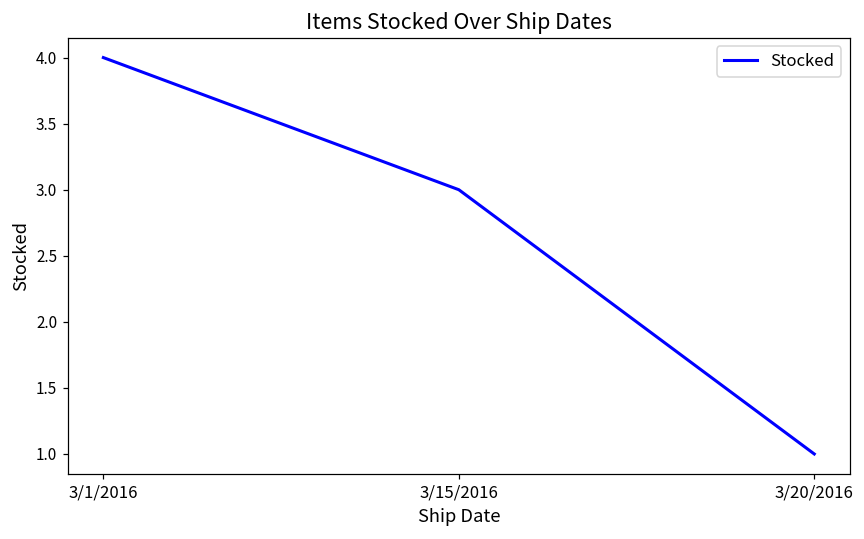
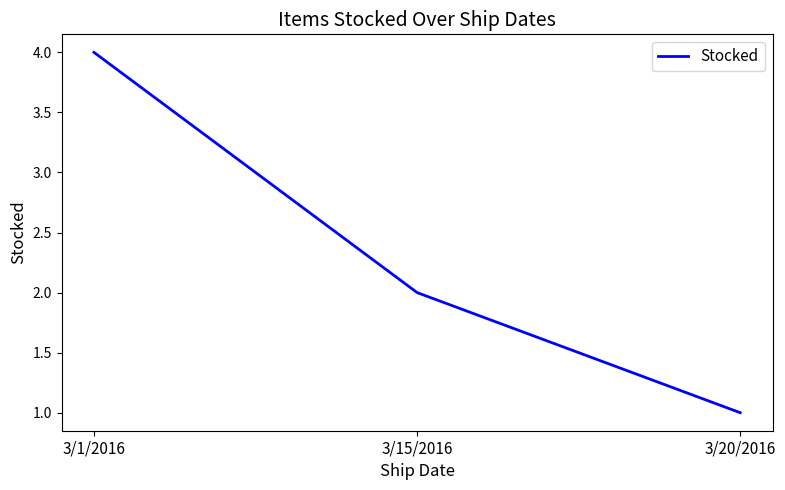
  {
    "3/1/2016": 4,
-   "3/15/2016": 3,
+   "3/15/2016": 2,
    "3/20/2016": 1
  }
